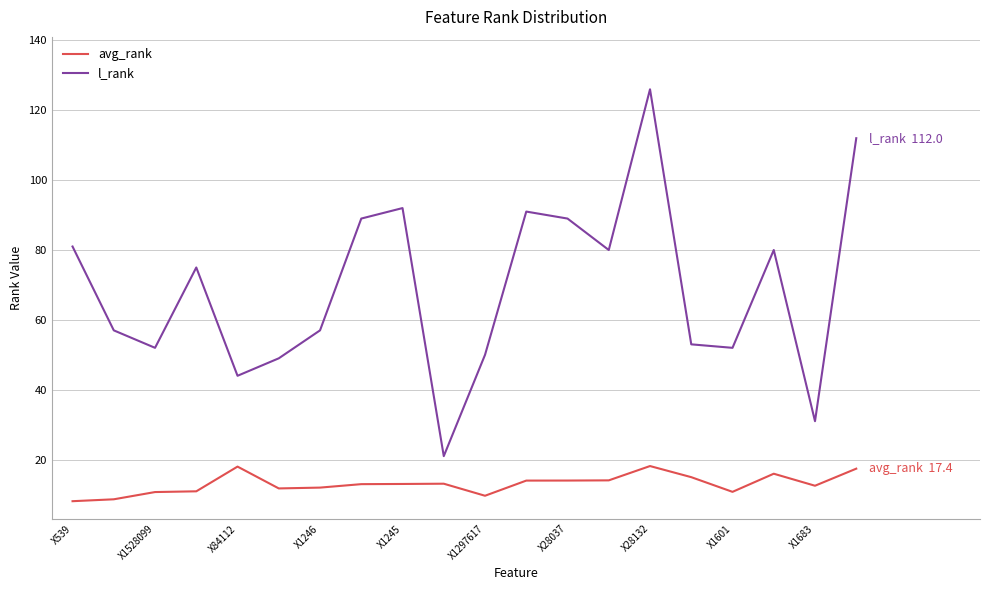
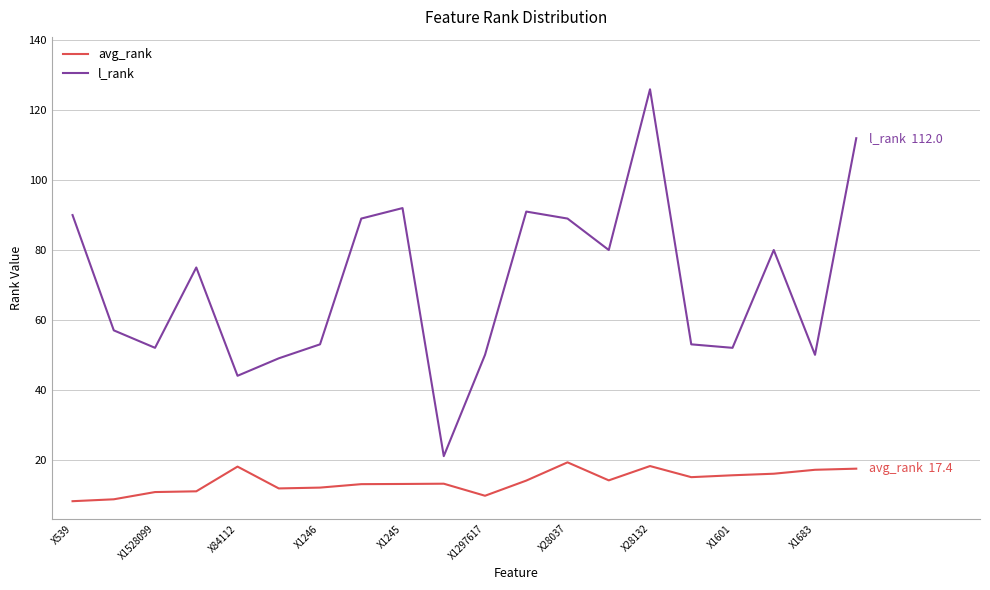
  {
    "avg_rank": {
      "X539": 8,
      "X1528099": 11,
      "X84112": 18,
      "X1246": 12,
      "X1245": 13,
      "X1297617": 10,
-     "X28037": 14,
+     "X28037": 19,
      "X28132": 18,
-     "X1601": 11,
-     "X1683": 13
+     "X1601": 16,
+     "X1683": 17
    },
    "l_rank": {
-     "X539": 81,
+     "X539": 90,
      "X1528099": 52,
      "X84112": 44,
-     "X1246": 57,
+     "X1246": 53,
      "X1245": 92,
      "X1297617": 50,
      "X28037": 89,
      "X28132": 126,
      "X1601": 52,
-     "X1683": 31
+     "X1683": 50
    }
  }
